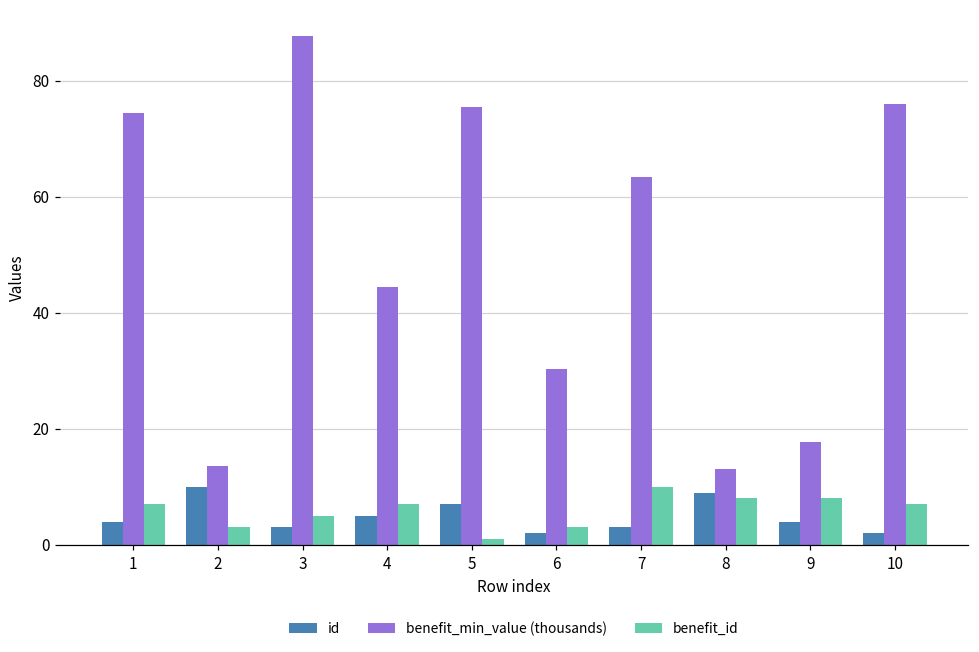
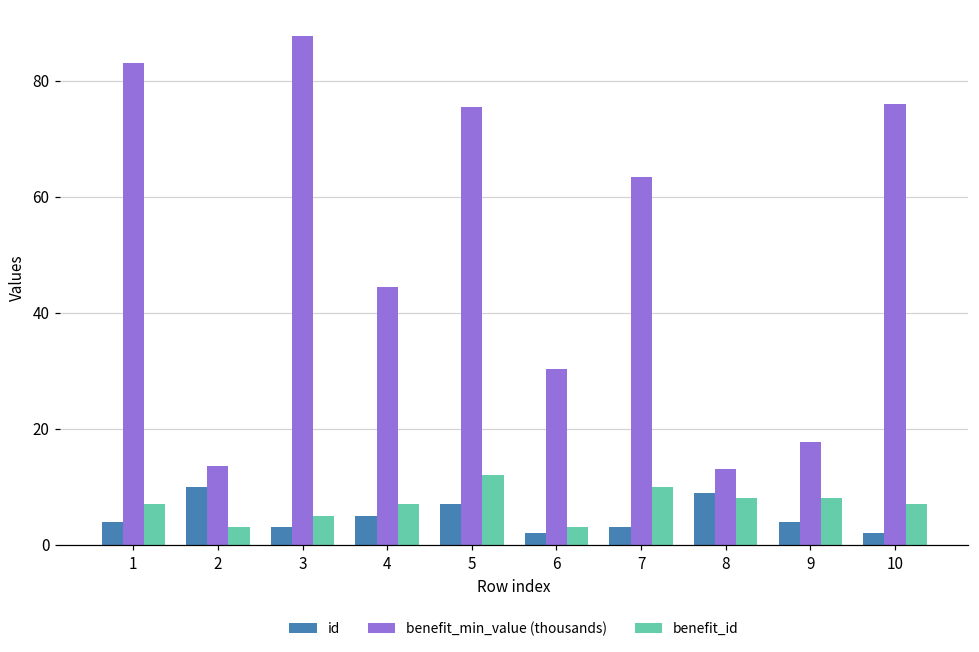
  {
    "id": {
      "1": 4,
      "2": 10,
      "3": 3,
      "4": 5,
      "5": 7,
      "6": 2,
      "7": 3,
      "8": 9,
      "9": 4,
      "10": 2
    },
    "benefit_min_value (thousands)": {
-     "1": 74,
+     "1": 83,
      "2": 14,
      "3": 88,
      "4": 44,
      "5": 75,
      "6": 30,
      "7": 63,
      "8": 13,
      "9": 18,
      "10": 76
    },
    "benefit_id": {
      "1": 7,
      "2": 3,
      "3": 5,
      "4": 7,
-     "5": 1,
+     "5": 12,
      "6": 3,
      "7": 10,
      "8": 8,
      "9": 8,
      "10": 7
    }
  }
